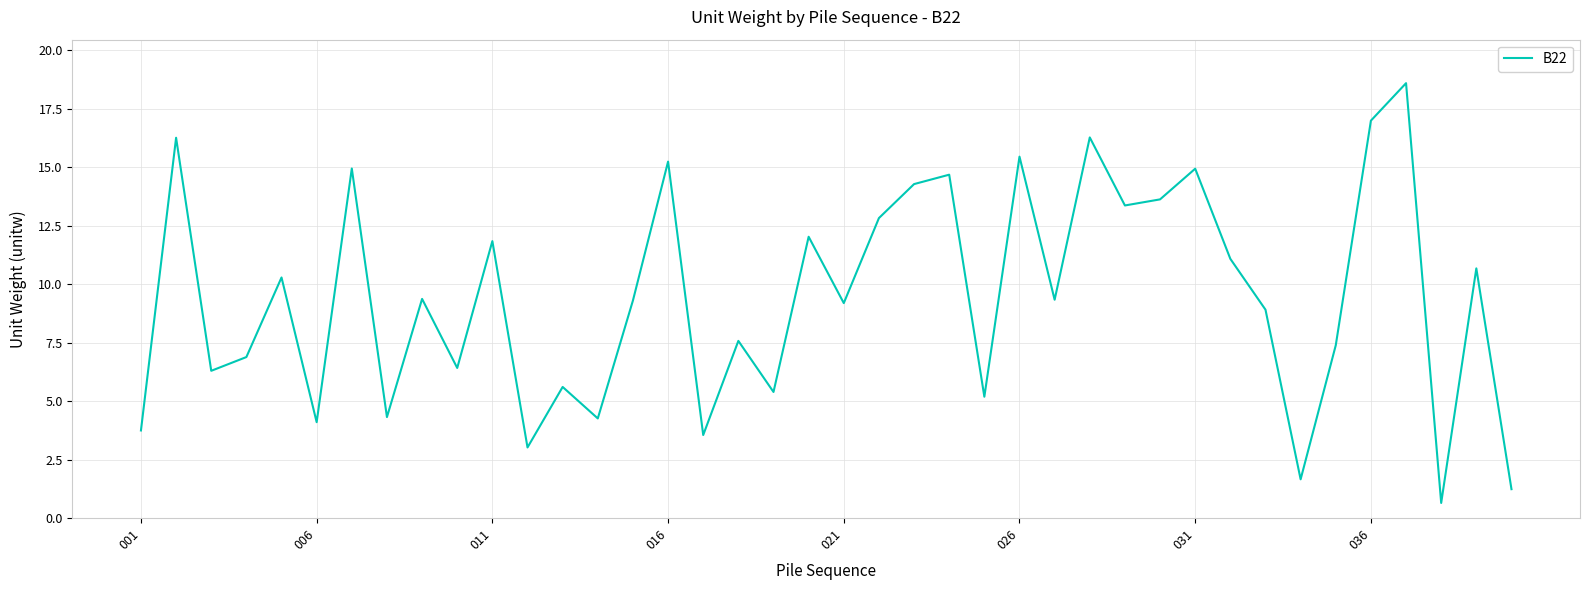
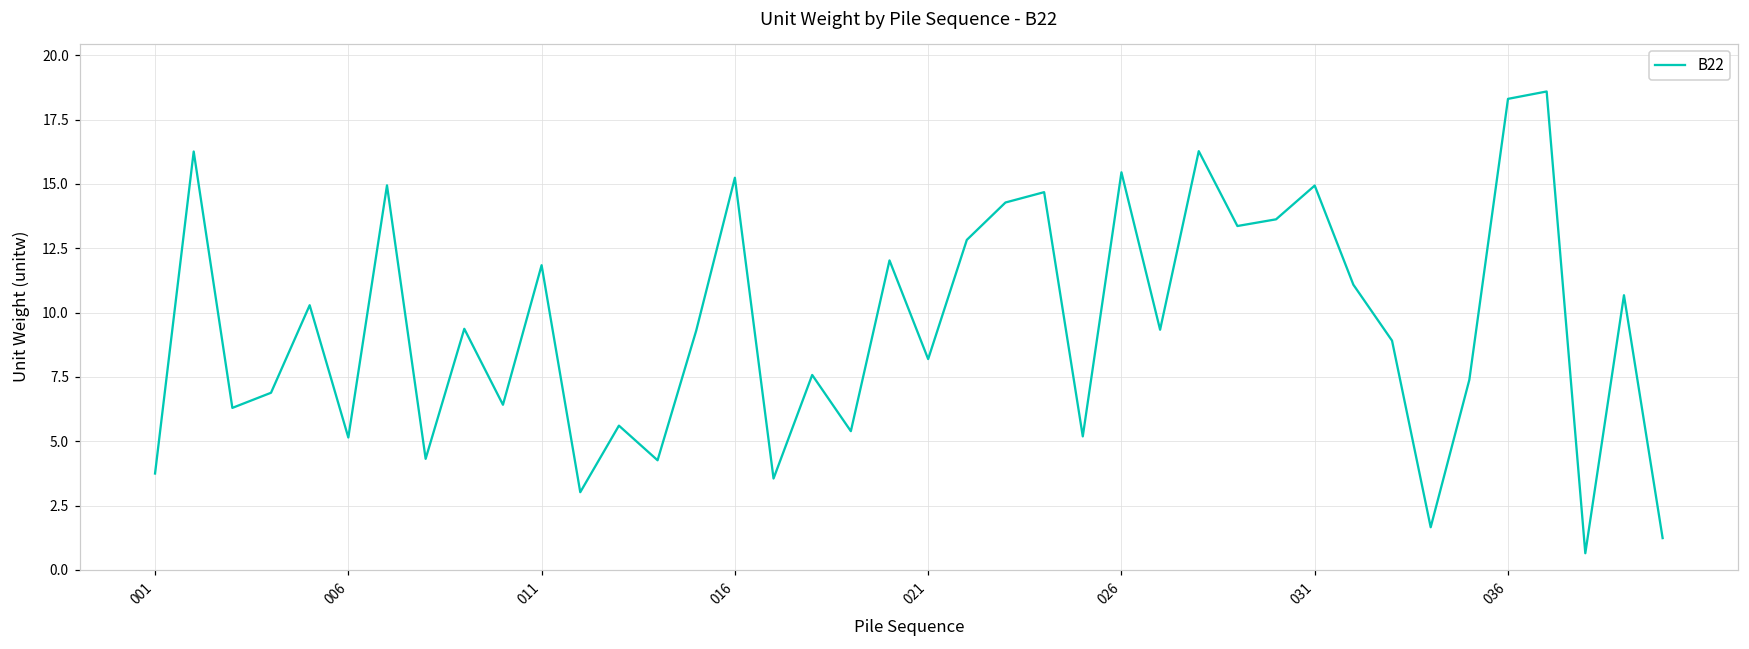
  {
    "001": 3.7,
-   "006": 4.1,
+   "006": 5.1,
    "011": 11.8,
    "016": 15.2,
-   "021": 9.2,
+   "021": 8.2,
    "026": 15.4,
    "031": 14.9,
-   "036": 17.0
+   "036": 18.3
  }
